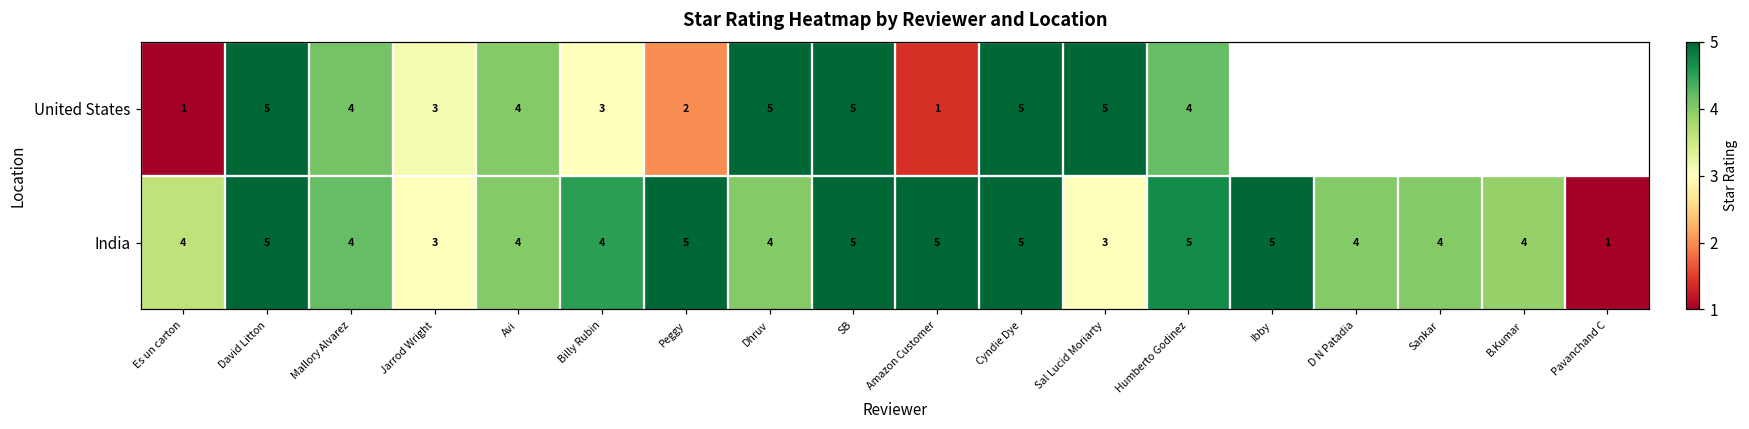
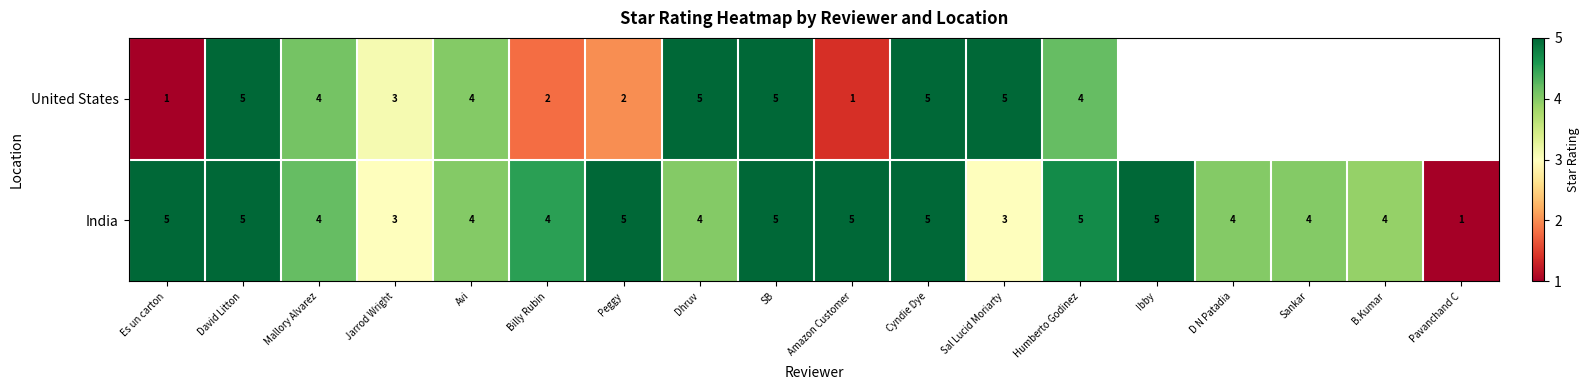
  {
    "United States": {
      "Es un carton": 1,
      "David Litton": 5,
      "Mallory Alvarez": 4,
      "Jarrod Wright": 3,
      "Avi": 4,
-     "Billy Rubin": 3,
+     "Billy Rubin": 2,
      "Peggy": 2,
      "Dhruv": 5,
      "SB": 5,
      "Amazon Customer": 1,
      "Cyndie Dye": 5,
      "Sal Lucid Moriarty": 5,
      "Humberto Godinez": 4
    },
    "India": {
-     "Es un carton": 4,
+     "Es un carton": 5,
      "David Litton": 5,
      "Mallory Alvarez": 4,
      "Jarrod Wright": 3,
      "Avi": 4,
      "Billy Rubin": 4,
      "Peggy": 5,
      "Dhruv": 4,
      "SB": 5,
      "Amazon Customer": 5,
      "Cyndie Dye": 5,
      "Sal Lucid Moriarty": 3,
      "Humberto Godinez": 5,
      "Ibby": 5,
      "D N Patadia": 4,
      "Sankar": 4,
      "B.Kumar": 4,
      "Pavanchand C": 1
    }
  }
